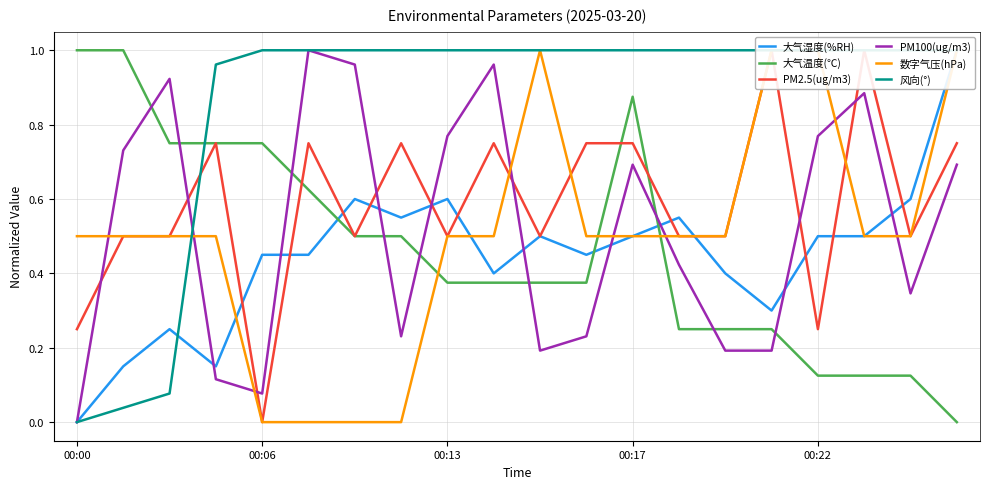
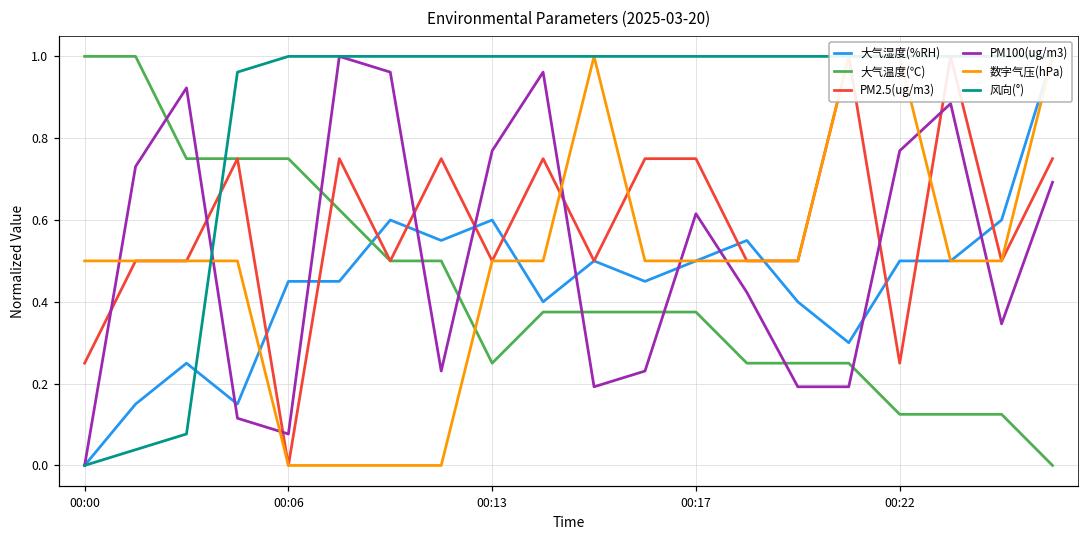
  {
    "大气湿度(%RH)": {
      "00:06": 0.45,
      "00:13": 0.60,
      "00:22": 0.50
    },
    "大气温度(℃)": {
      "00:00": 1.00,
      "00:06": 0.75,
-     "00:13": 0.38,
-     "00:17": 0.88,
+     "00:13": 0.25,
+     "00:17": 0.38,
      "00:22": 0.12
    },
    "PM2.5(ug/m3)": {
      "00:00": 0.25,
      "00:17": 0.75,
      "00:22": 0.25
    },
    "PM100(ug/m3)": {
      "00:06": 0.08,
      "00:13": 0.77,
-     "00:17": 0.69,
+     "00:17": 0.62,
      "00:22": 0.77
    },
    "数字气压(hPa)": {
      "00:00": 0.50
    },
    "风向(°)": {
      "00:06": 1.00,
      "00:13": 1.00,
      "00:17": 1.00
    }
  }
